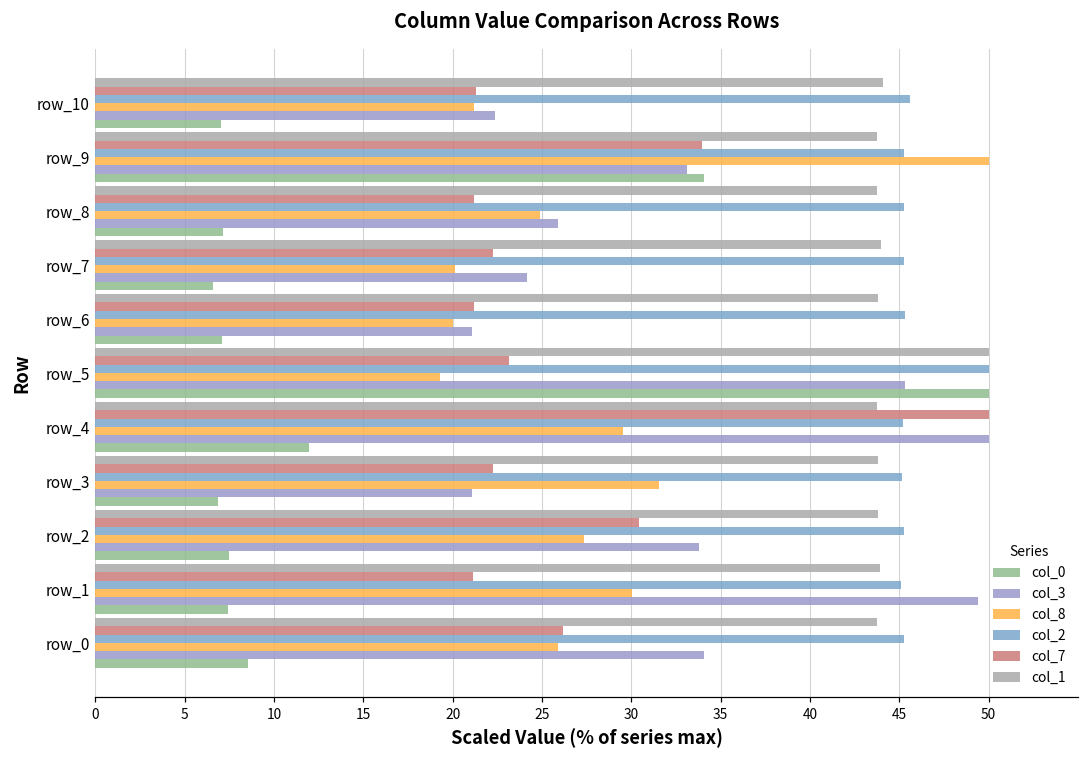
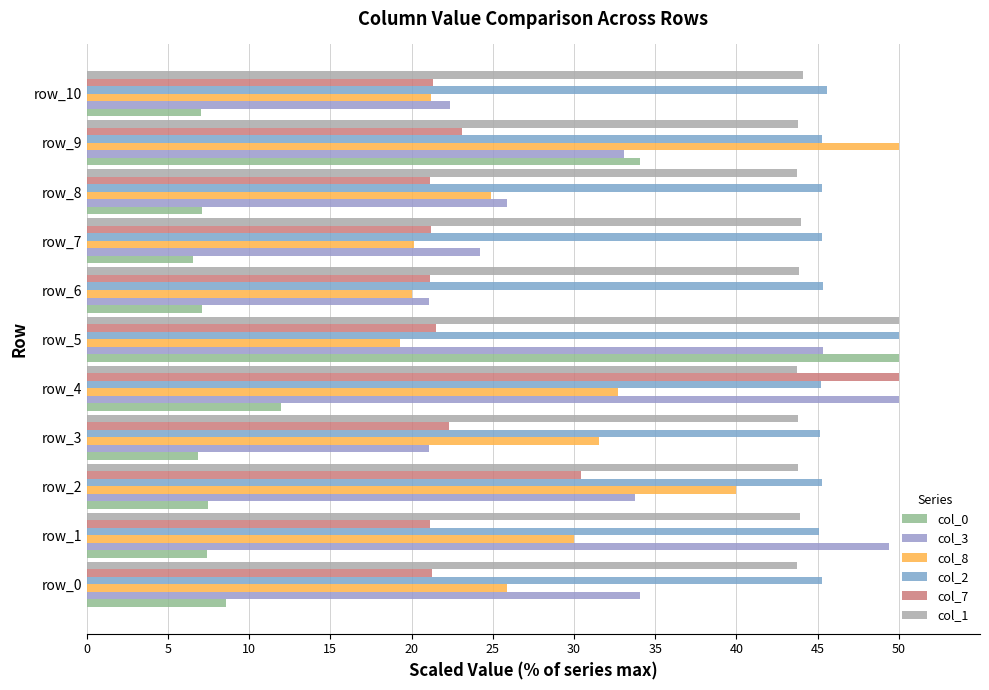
  {
    "col_8": {
      "row_10": 21.2,
      "row_9": 50.0,
      "row_8": 24.9,
      "row_7": 20.1,
      "row_6": 20.0,
      "row_5": 19.3,
-     "row_4": 29.6,
+     "row_4": 32.7,
      "row_3": 31.5,
-     "row_2": 27.3,
+     "row_2": 40.0,
      "row_1": 30.0,
      "row_0": 25.9
    },
    "col_7": {
      "row_10": 21.3,
-     "row_9": 33.9,
+     "row_9": 23.1,
      "row_8": 21.2,
-     "row_7": 22.2,
+     "row_7": 21.2,
      "row_6": 21.2,
-     "row_5": 23.2,
+     "row_5": 21.5,
      "row_4": 50.0,
      "row_3": 22.3,
      "row_2": 30.5,
      "row_1": 21.1,
-     "row_0": 26.2
+     "row_0": 21.2
    }
  }
